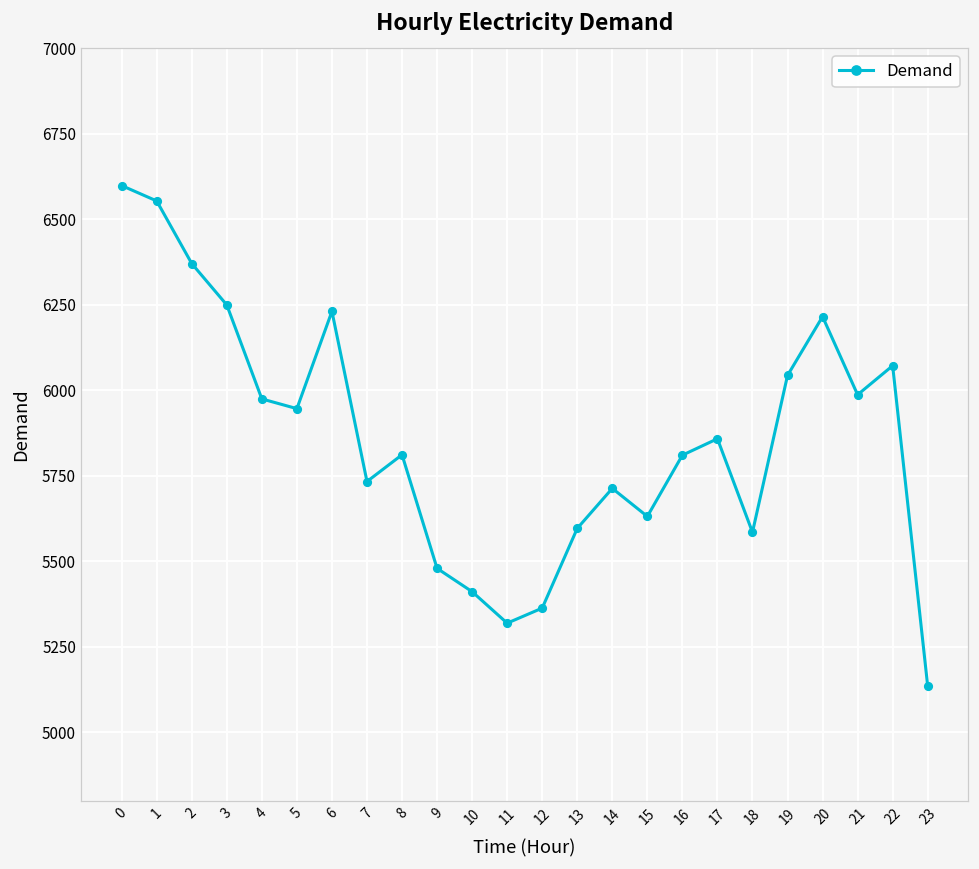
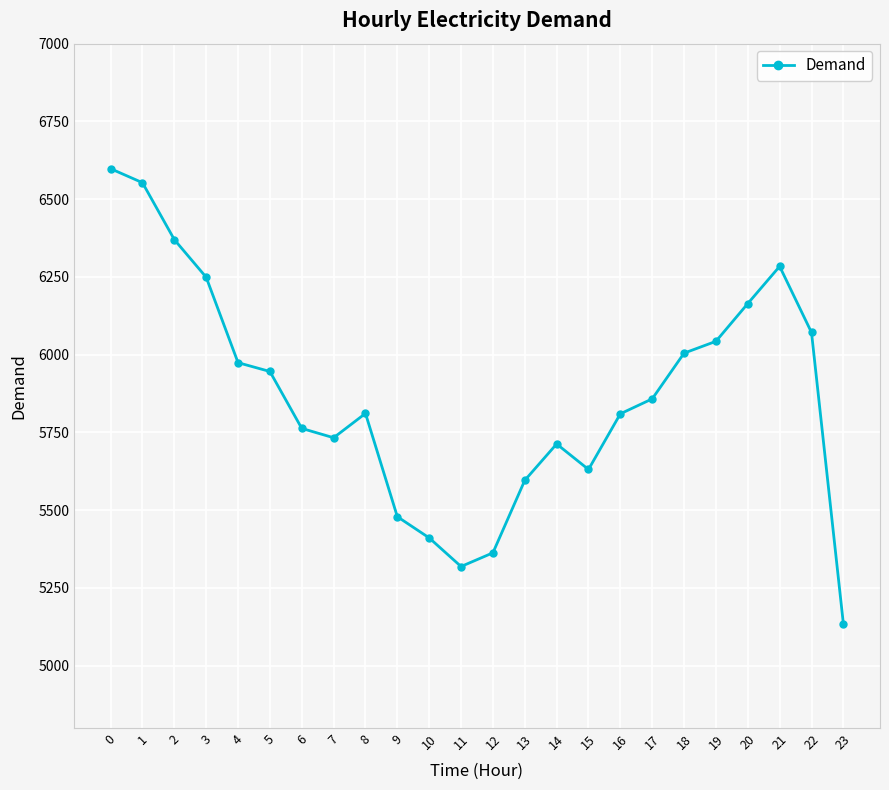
  {
    "0": 6600,
    "1": 6550,
    "2": 6370,
    "3": 6250,
    "4": 5970,
    "5": 5950,
-   "6": 6230,
+   "6": 5760,
    "7": 5730,
    "8": 5810,
    "9": 5480,
    "10": 5410,
    "11": 5320,
    "12": 5360,
    "13": 5600,
    "14": 5710,
    "15": 5630,
    "16": 5810,
    "17": 5860,
-   "18": 5580,
+   "18": 6010,
    "19": 6040,
-   "20": 6220,
-   "21": 5990,
+   "20": 6160,
+   "21": 6280,
    "22": 6070,
    "23": 5140
  }
